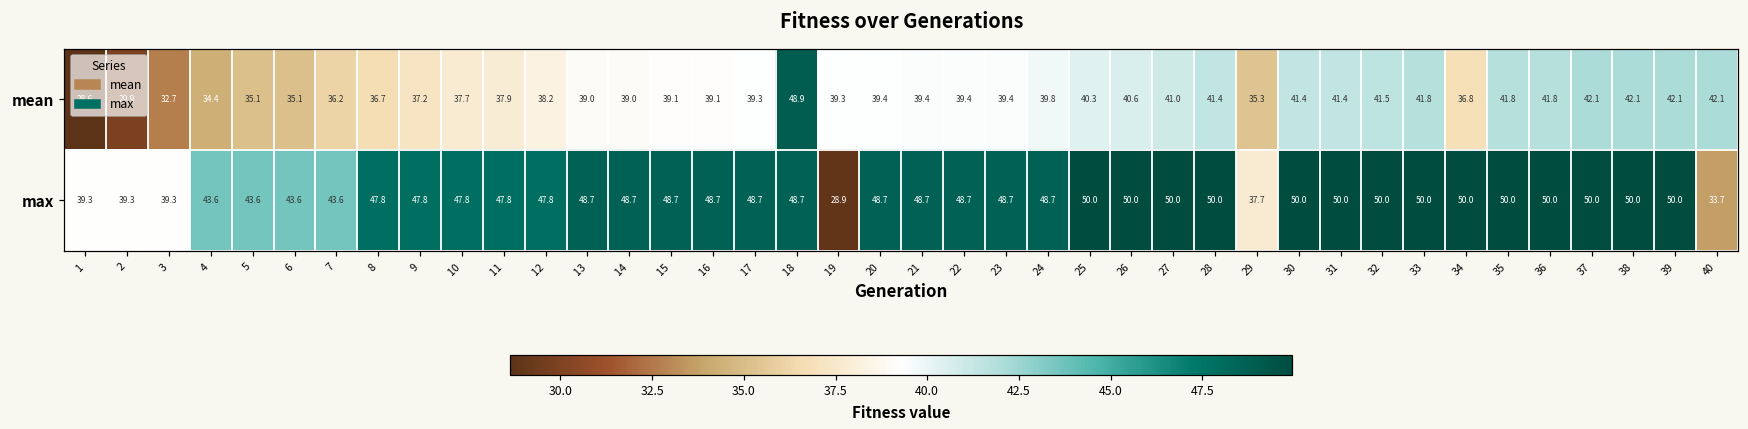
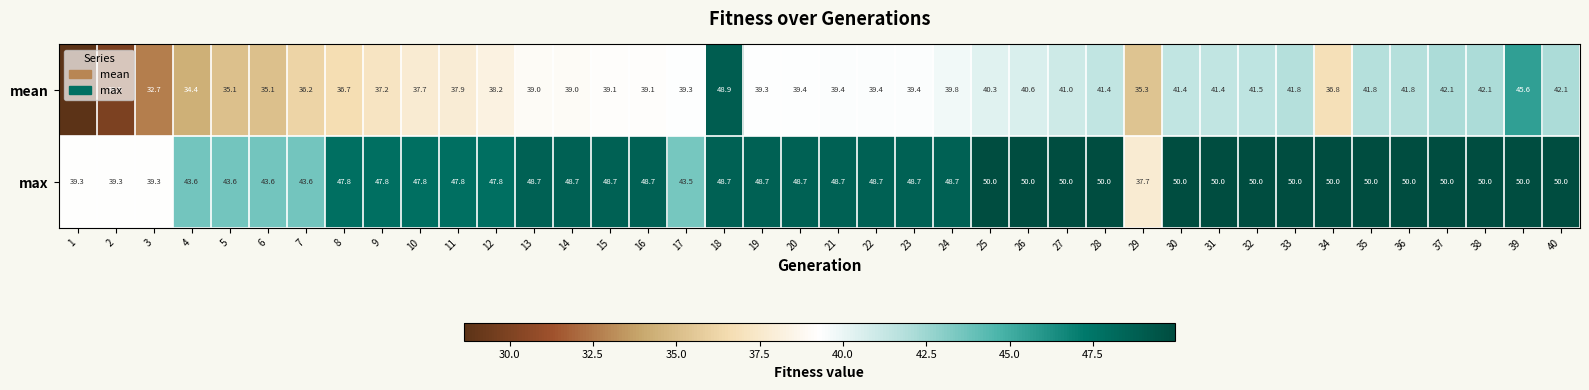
  {
    "mean": {
      "3": 32.7,
      "4": 34.4,
      "5": 35.1,
      "6": 35.1,
      "7": 36.2,
      "8": 36.7,
      "9": 37.2,
      "10": 37.7,
      "11": 37.9,
      "12": 38.2,
      "13": 39.0,
      "14": 39.0,
      "15": 39.1,
      "16": 39.1,
      "17": 39.3,
      "18": 48.9,
      "19": 39.3,
      "20": 39.4,
      "21": 39.4,
      "22": 39.4,
      "23": 39.4,
      "24": 39.8,
      "25": 40.3,
      "26": 40.6,
      "27": 41.0,
      "28": 41.4,
      "29": 35.3,
      "30": 41.4,
      "31": 41.4,
      "32": 41.5,
      "33": 41.8,
      "34": 36.8,
      "35": 41.8,
      "36": 41.8,
      "37": 42.1,
      "38": 42.1,
-     "39": 42.1,
+     "39": 45.6,
      "40": 42.1
    },
    "max": {
      "1": 39.3,
      "2": 39.3,
      "3": 39.3,
      "4": 43.6,
      "5": 43.6,
      "6": 43.6,
      "7": 43.6,
      "8": 47.8,
      "9": 47.8,
      "10": 47.8,
      "11": 47.8,
      "12": 47.8,
      "13": 48.7,
      "14": 48.7,
      "15": 48.7,
      "16": 48.7,
-     "17": 48.7,
+     "17": 43.5,
      "18": 48.7,
-     "19": 28.9,
+     "19": 48.7,
      "20": 48.7,
      "21": 48.7,
      "22": 48.7,
      "23": 48.7,
      "24": 48.7,
      "25": 50.0,
      "26": 50.0,
      "27": 50.0,
      "28": 50.0,
      "29": 37.7,
      "30": 50.0,
      "31": 50.0,
      "32": 50.0,
      "33": 50.0,
      "34": 50.0,
      "35": 50.0,
      "36": 50.0,
      "37": 50.0,
      "38": 50.0,
      "39": 50.0,
-     "40": 33.7
+     "40": 50.0
    }
  }
